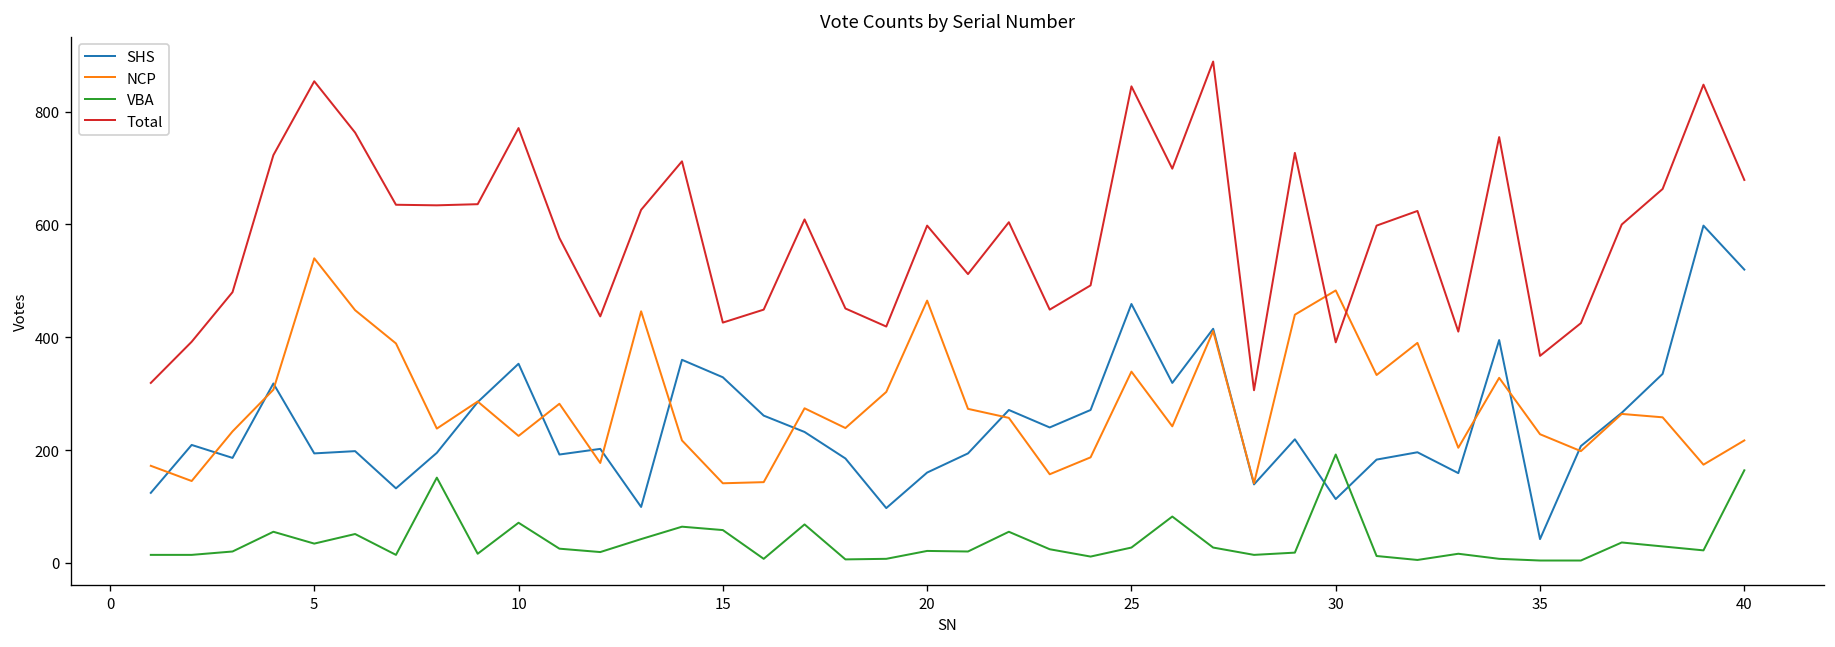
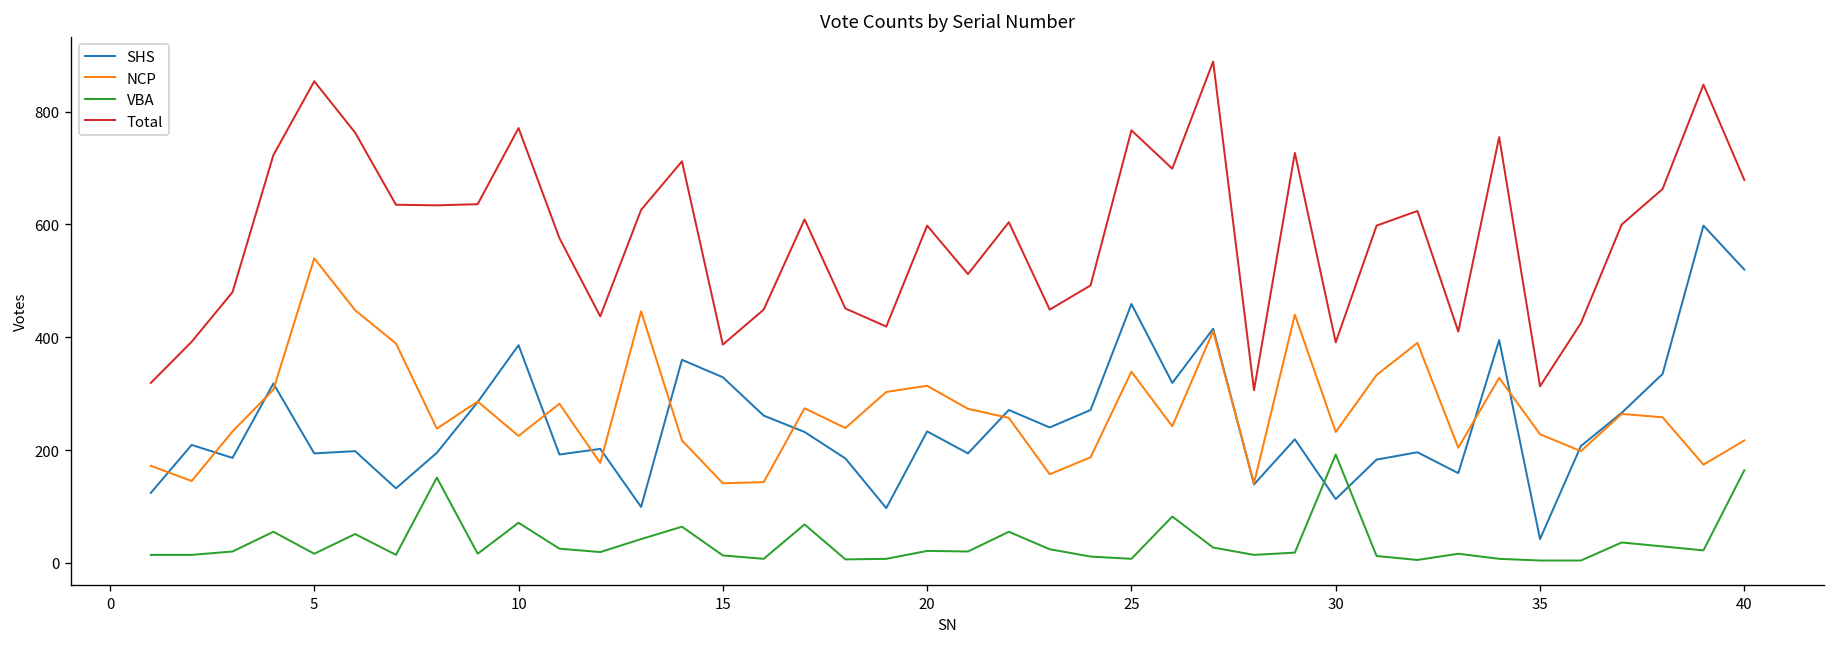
  {
    "SHS": {
      "5": 190,
-     "10": 350,
+     "10": 390,
      "15": 330,
-     "20": 160,
+     "20": 230,
      "25": 460,
      "30": 110,
      "35": 40,
      "40": 520
    },
    "NCP": {
      "5": 540,
      "10": 230,
      "15": 140,
-     "20": 470,
+     "20": 310,
      "25": 340,
-     "30": 480,
+     "30": 230,
      "35": 230,
      "40": 220
    },
    "VBA": {
-     "5": 30,
+     "5": 20,
      "10": 70,
-     "15": 60,
+     "15": 10,
      "20": 20,
-     "25": 30,
+     "25": 10,
      "30": 190,
      "35": 0,
      "40": 160
    },
    "Total": {
      "5": 850,
      "10": 770,
-     "15": 430,
+     "15": 390,
      "20": 600,
-     "25": 850,
+     "25": 770,
      "30": 390,
-     "35": 370,
+     "35": 310,
      "40": 680
    }
  }
